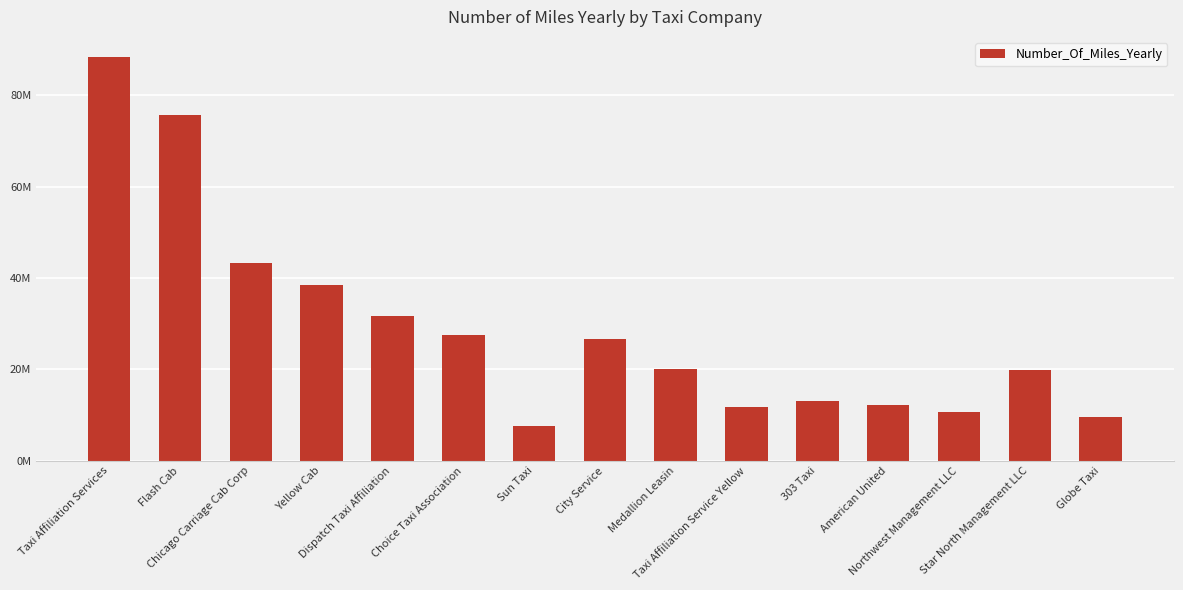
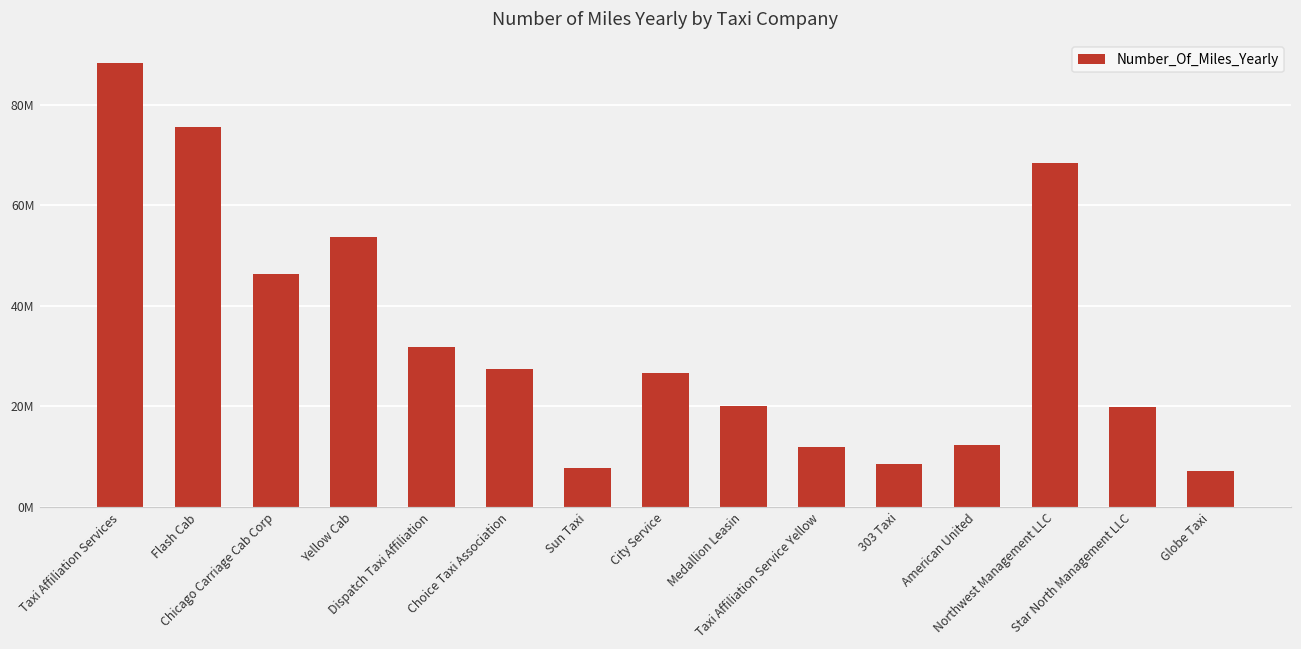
  {
    "Taxi Affiliation Services": 88000000,
    "Flash Cab": 76000000,
-   "Chicago Carriage Cab Corp": 43000000,
-   "Yellow Cab": 38000000,
+   "Chicago Carriage Cab Corp": 46000000,
+   "Yellow Cab": 54000000,
    "Dispatch Taxi Affiliation": 32000000,
    "Choice Taxi Association": 27000000,
    "Sun Taxi": 8000000,
    "City Service": 27000000,
    "Medallion Leasin": 20000000,
    "Taxi Affiliation Service Yellow": 12000000,
-   "303 Taxi": 13000000,
+   "303 Taxi": 9000000,
    "American United": 12000000,
-   "Northwest Management LLC": 11000000,
+   "Northwest Management LLC": 68000000,
    "Star North Management LLC": 20000000,
-   "Globe Taxi": 10000000
+   "Globe Taxi": 7000000
  }
